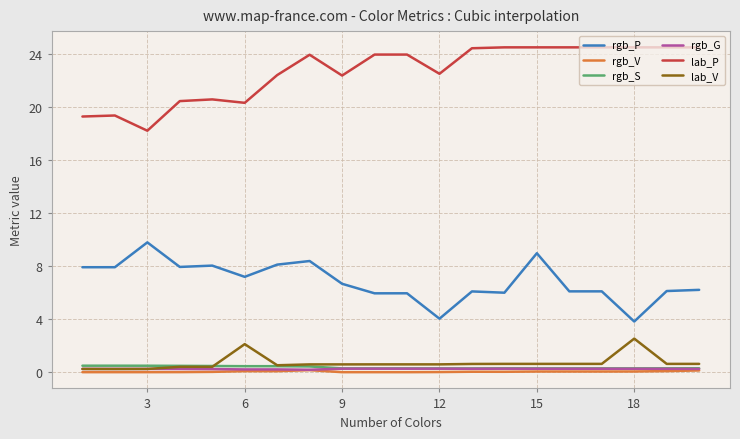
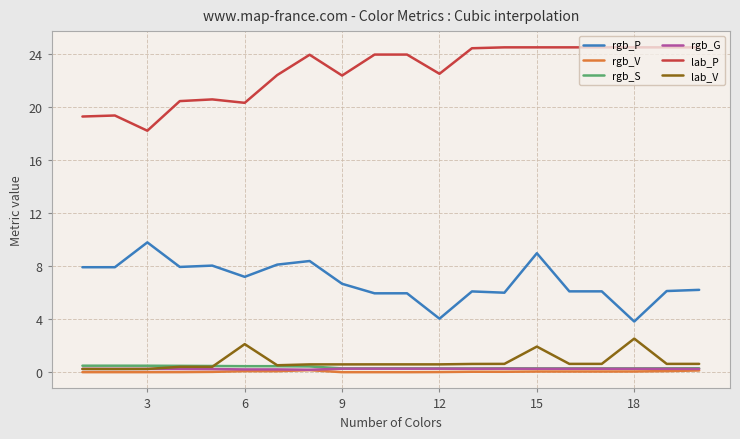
  {
    "rgb_P": {
      "3": 9.8,
      "6": 7.2,
      "9": 6.7,
      "12": 4.1,
      "15": 9.0,
      "18": 3.8
    },
    "rgb_V": {
      "3": 0.0,
      "9": 0.0,
      "12": 0.0,
      "15": 0.1,
      "18": 0.1
    },
    "rgb_S": {
      "3": 0.5,
      "6": 0.5
    },
    "lab_P": {
      "3": 18.2,
      "6": 20.3,
      "9": 22.4,
      "12": 22.5,
      "15": 24.5
    },
    "lab_V": {
      "6": 2.1,
      "9": 0.6,
      "12": 0.6,
-     "15": 0.6,
+     "15": 1.9,
      "18": 2.5
    }
  }
